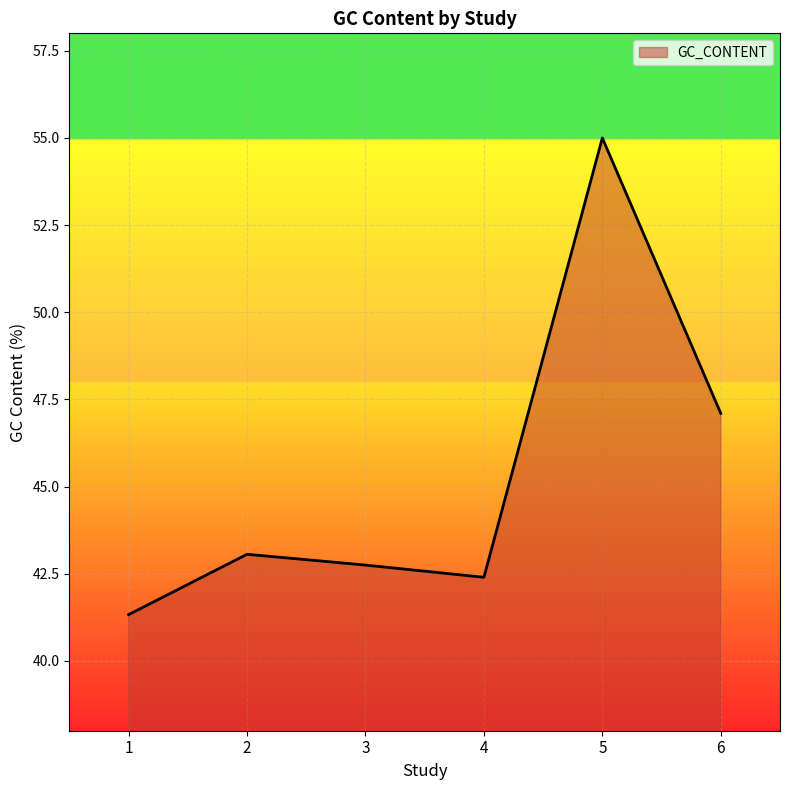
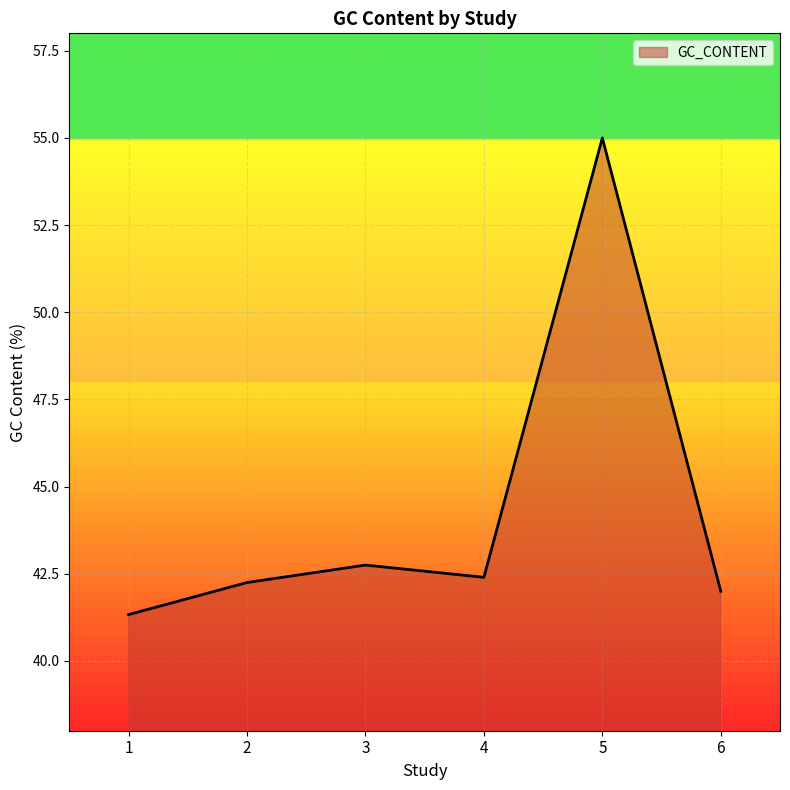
  {
    "1": 41.3,
-   "2": 43.1,
+   "2": 42.3,
    "3": 42.8,
    "4": 42.4,
    "5": 55.0,
-   "6": 47.1
+   "6": 42.0
  }
